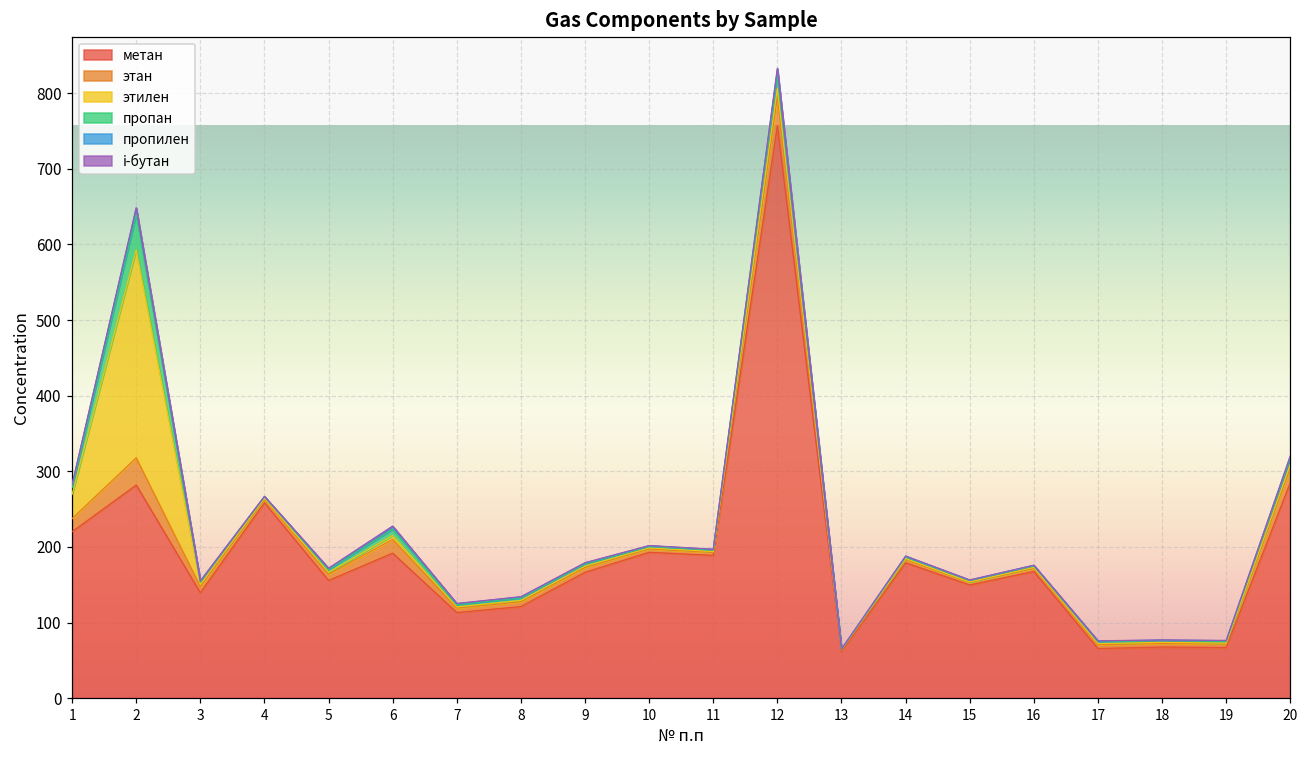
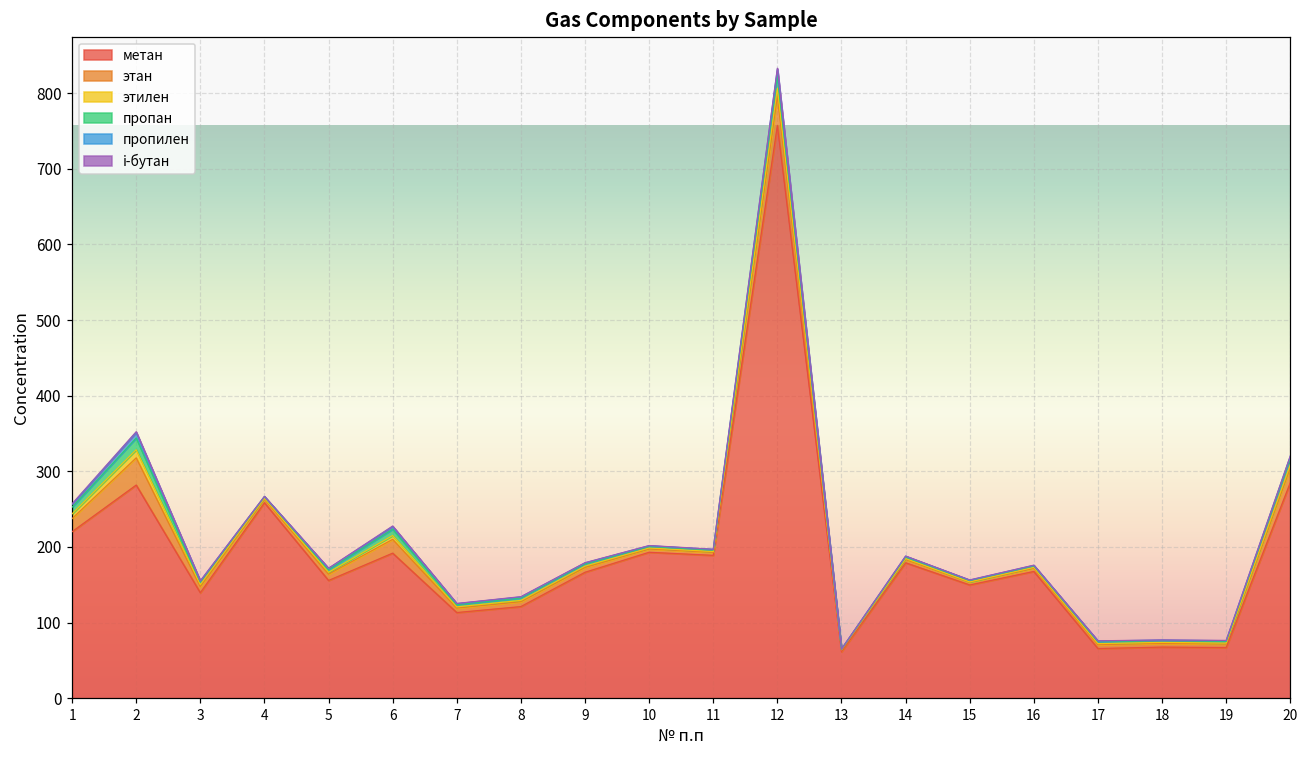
  {
    "этилен": {
-     "1": 30,
-     "2": 280,
+     "1": 10,
+     "2": 10,
      "6": 10,
      "12": 10
    },
    "пропан": {
      "1": 10,
-     "2": 50,
+     "2": 20,
      "12": 20
    }
  }
